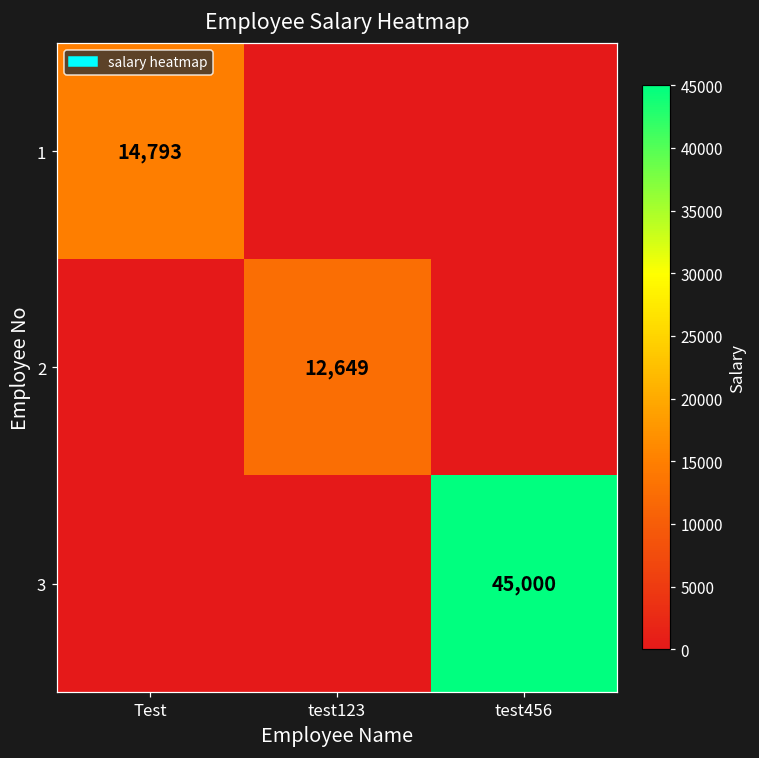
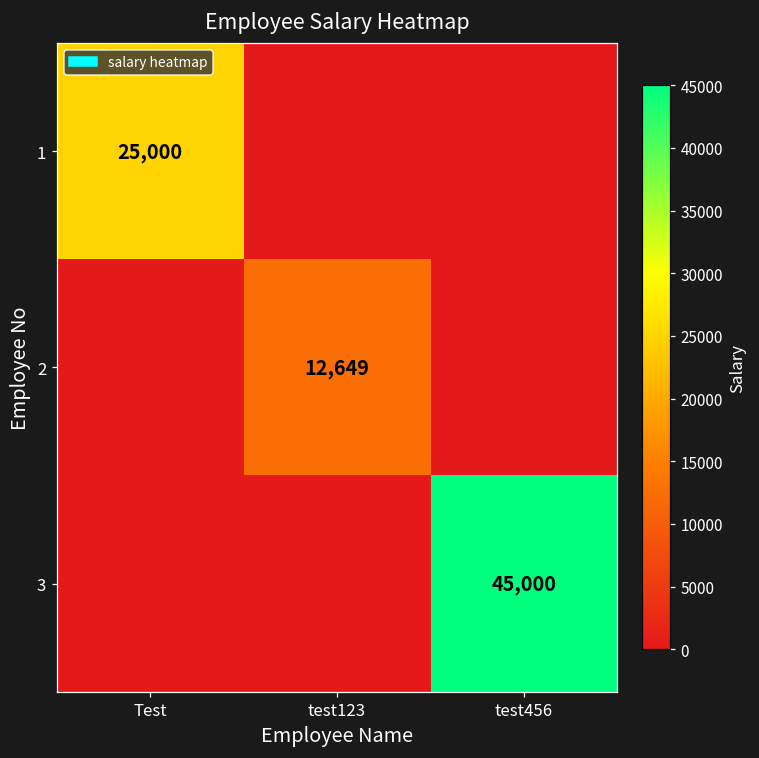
  {
    "1": {
-     "Test": "14,793"
+     "Test": "25,000"
    },
    "2": {
      "test123": "12,649"
    },
    "3": {
      "test456": "45,000"
    }
  }
